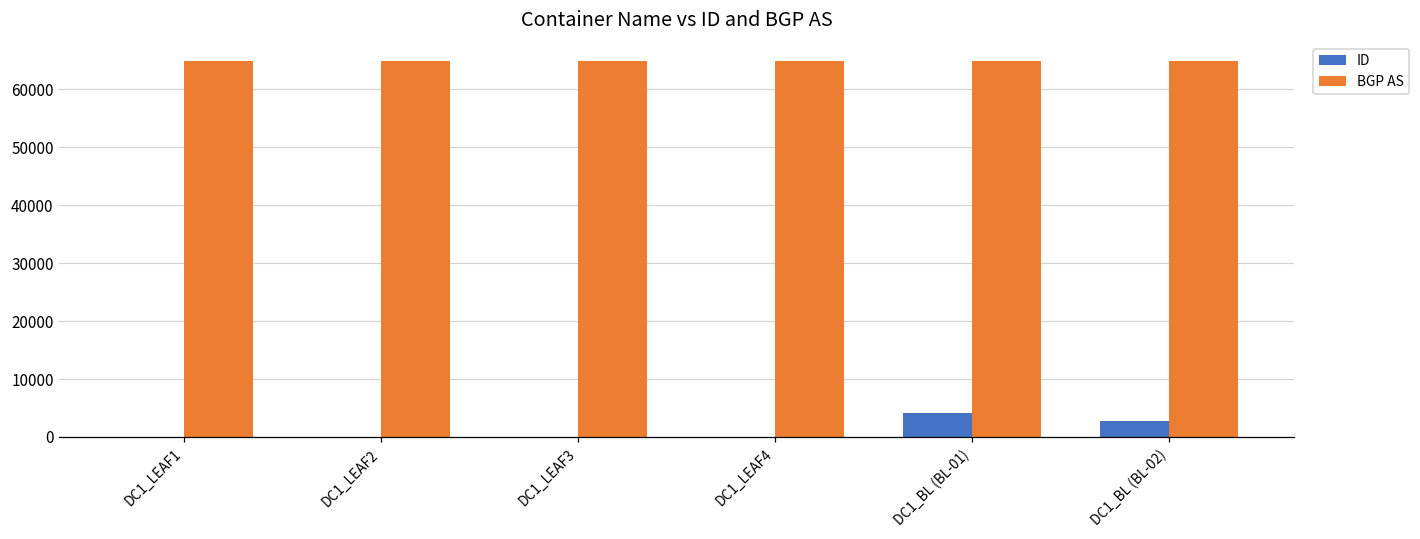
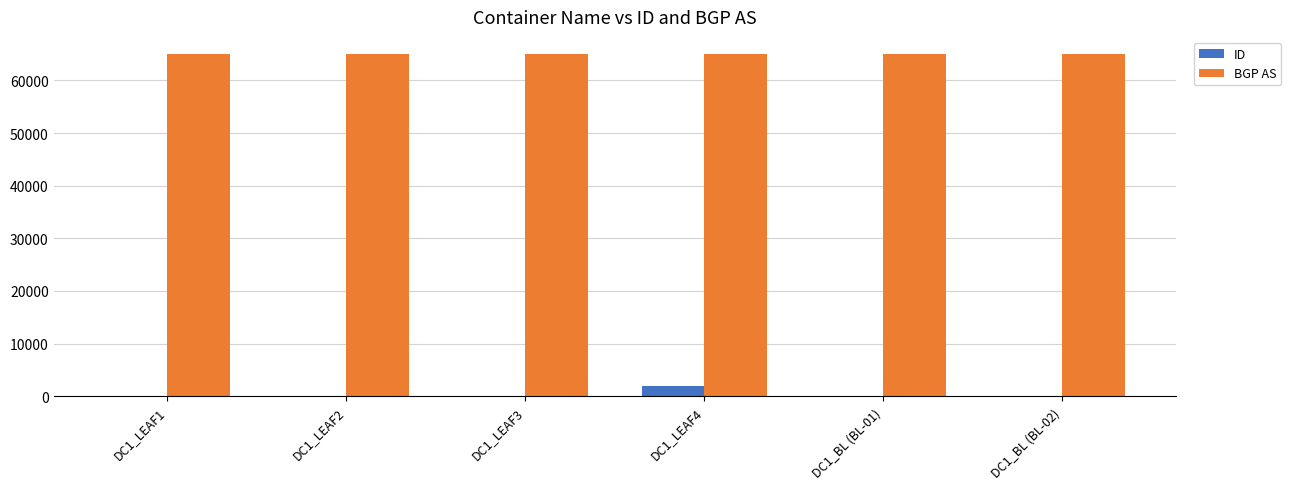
  {
    "ID": {
-     "DC1_LEAF4": 0,
-     "DC1_BL (BL-01)": 4000,
-     "DC1_BL (BL-02)": 3000
+     "DC1_LEAF4": 2000,
+     "DC1_BL (BL-01)": 0,
+     "DC1_BL (BL-02)": 0
    },
    "BGP AS": {
      "DC1_LEAF1": 65000,
      "DC1_LEAF2": 65000,
      "DC1_LEAF3": 65000,
      "DC1_LEAF4": 65000,
      "DC1_BL (BL-01)": 65000,
      "DC1_BL (BL-02)": 65000
    }
  }
